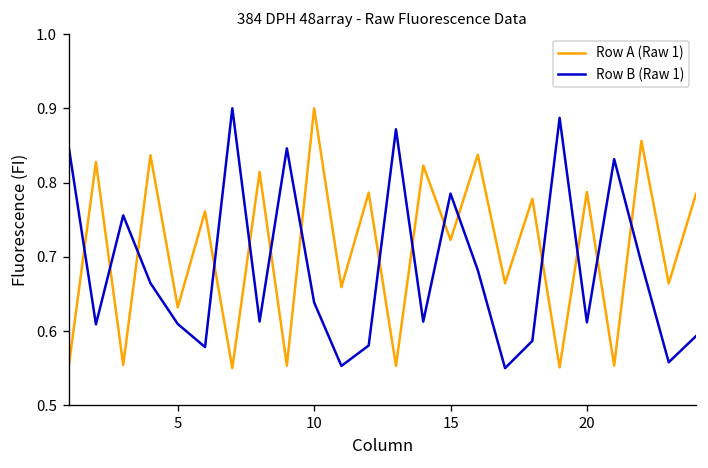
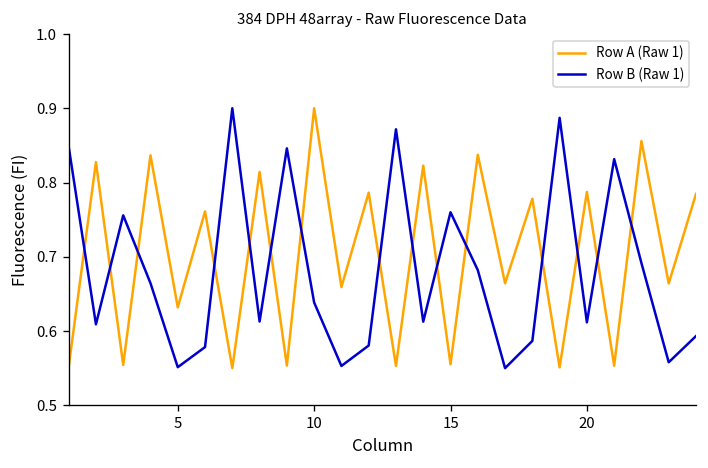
  {
    "Row A (Raw 1)": {
      "5": 0.63,
      "10": 0.90,
-     "15": 0.72,
+     "15": 0.56,
      "20": 0.79
    },
    "Row B (Raw 1)": {
-     "5": 0.61,
+     "5": 0.55,
      "10": 0.64,
-     "15": 0.79,
+     "15": 0.76,
      "20": 0.61
    }
  }
